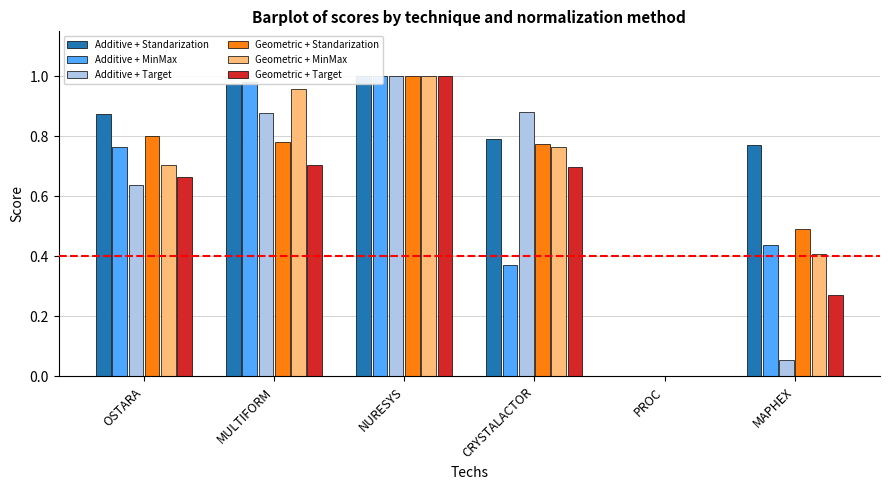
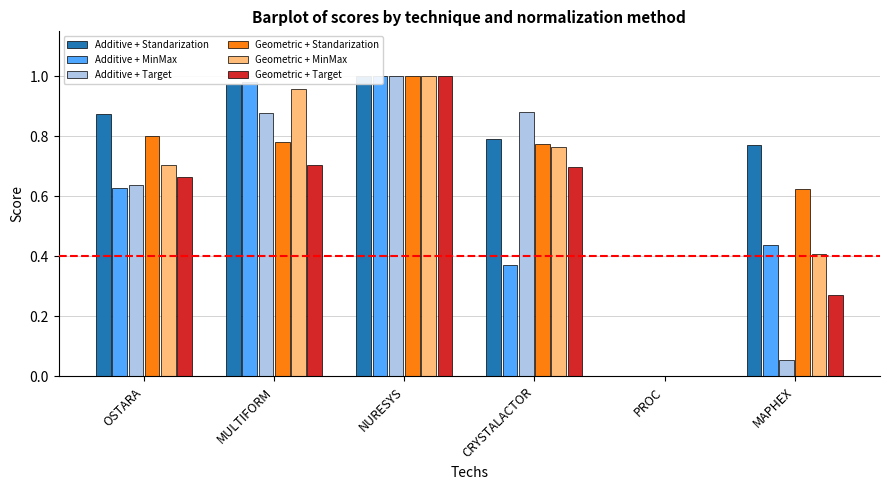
  {
    "Additive + Standarization": {
      "OSTARA": 0.88,
      "MULTIFORM": 0.97,
      "CRYSTALACTOR": 0.79,
      "PROC": 0.00,
      "MAPHEX": 0.77
    },
    "Additive + MinMax": {
-     "OSTARA": 0.76,
+     "OSTARA": 0.63,
      "CRYSTALACTOR": 0.37,
      "PROC": 0.00,
      "MAPHEX": 0.44
    },
    "Additive + Target": {
      "OSTARA": 0.64,
      "MULTIFORM": 0.88,
      "NURESYS": 1.00,
      "CRYSTALACTOR": 0.88,
      "PROC": 0.00,
      "MAPHEX": 0.05
    },
    "Geometric + Standarization": {
      "OSTARA": 0.80,
      "MULTIFORM": 0.78,
      "NURESYS": 1.00,
      "CRYSTALACTOR": 0.77,
      "PROC": 0.00,
-     "MAPHEX": 0.49
+     "MAPHEX": 0.62
    },
    "Geometric + MinMax": {
      "OSTARA": 0.70,
      "MULTIFORM": 0.96,
      "NURESYS": 1.00,
      "CRYSTALACTOR": 0.77,
      "PROC": 0.00,
      "MAPHEX": 0.41
    },
    "Geometric + Target": {
      "OSTARA": 0.66,
      "MULTIFORM": 0.70,
      "NURESYS": 1.00,
      "CRYSTALACTOR": 0.70,
      "PROC": 0.00,
      "MAPHEX": 0.27
    }
  }
